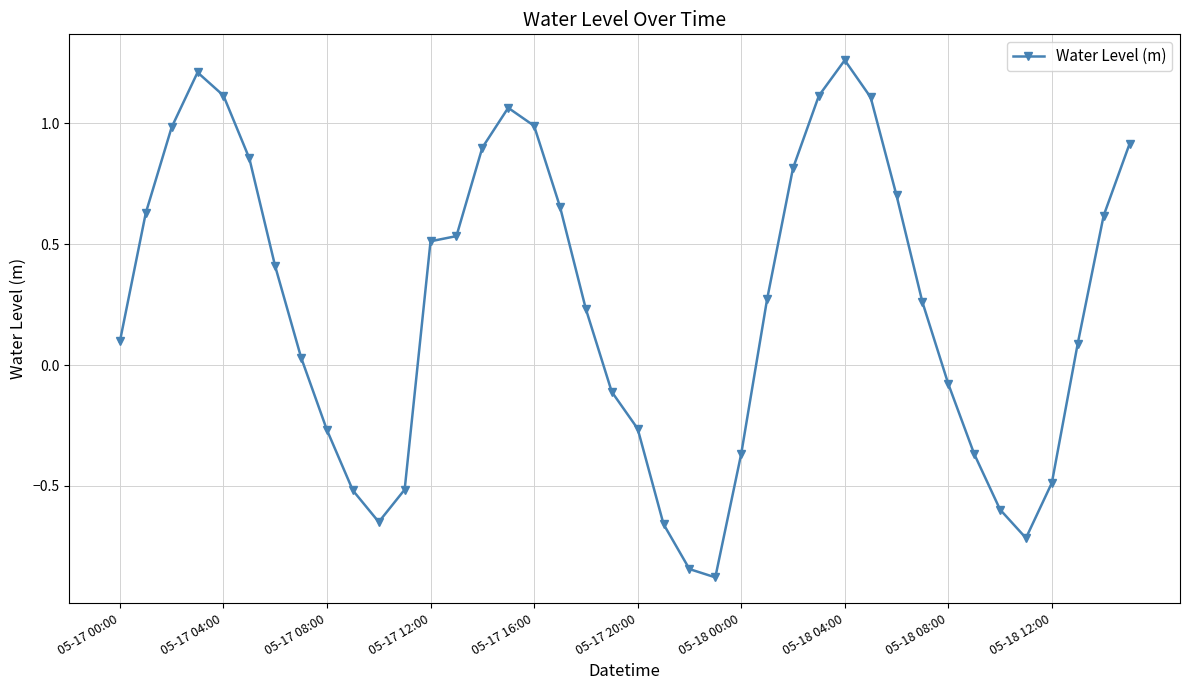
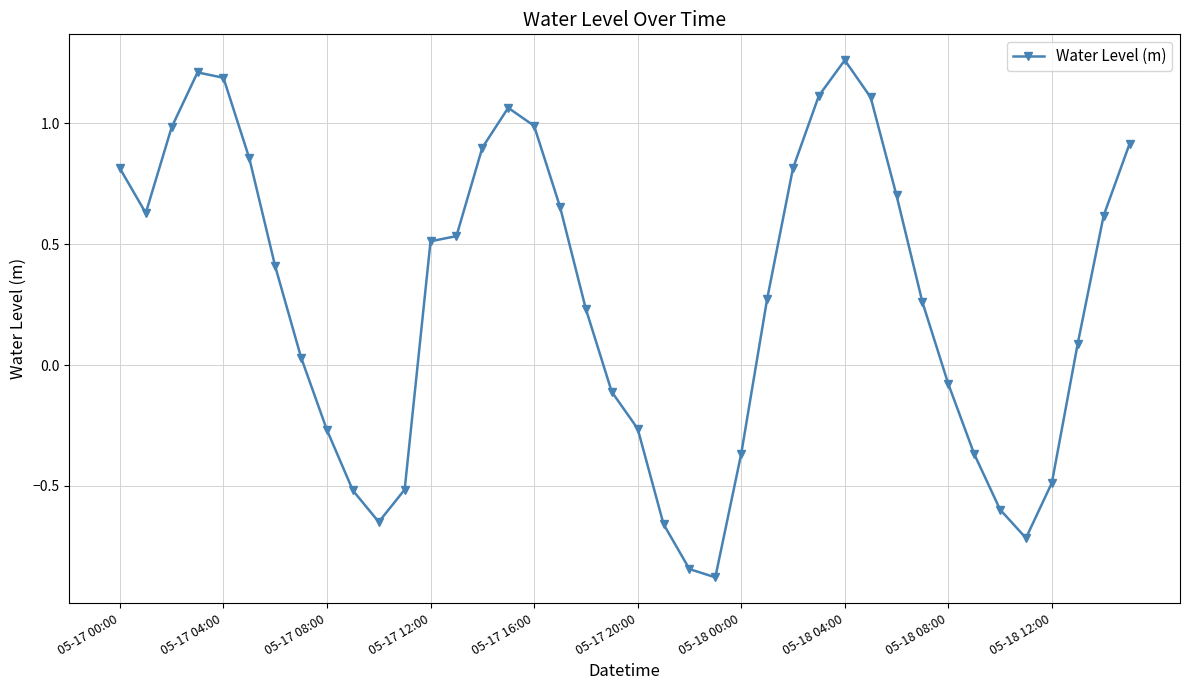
  {
-   "05-17 00:00": 0.10,
-   "05-17 04:00": 1.11,
+   "05-17 00:00": 0.81,
+   "05-17 04:00": 1.19,
    "05-17 08:00": -0.27,
    "05-17 12:00": 0.51,
    "05-17 16:00": 0.99,
    "05-17 20:00": -0.26,
    "05-18 00:00": -0.37,
    "05-18 04:00": 1.26,
    "05-18 08:00": -0.08,
    "05-18 12:00": -0.49
  }
